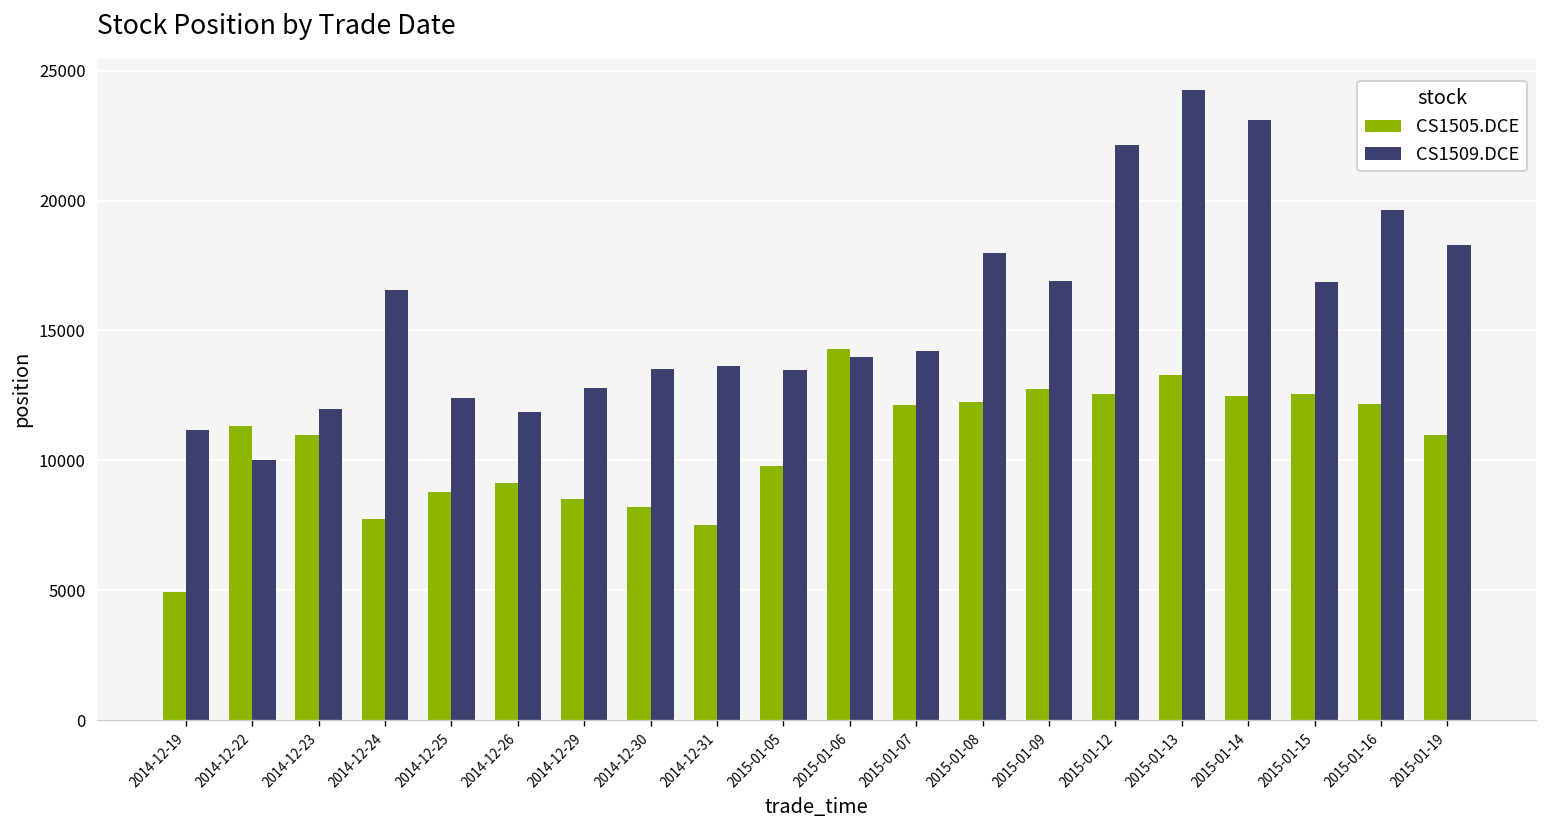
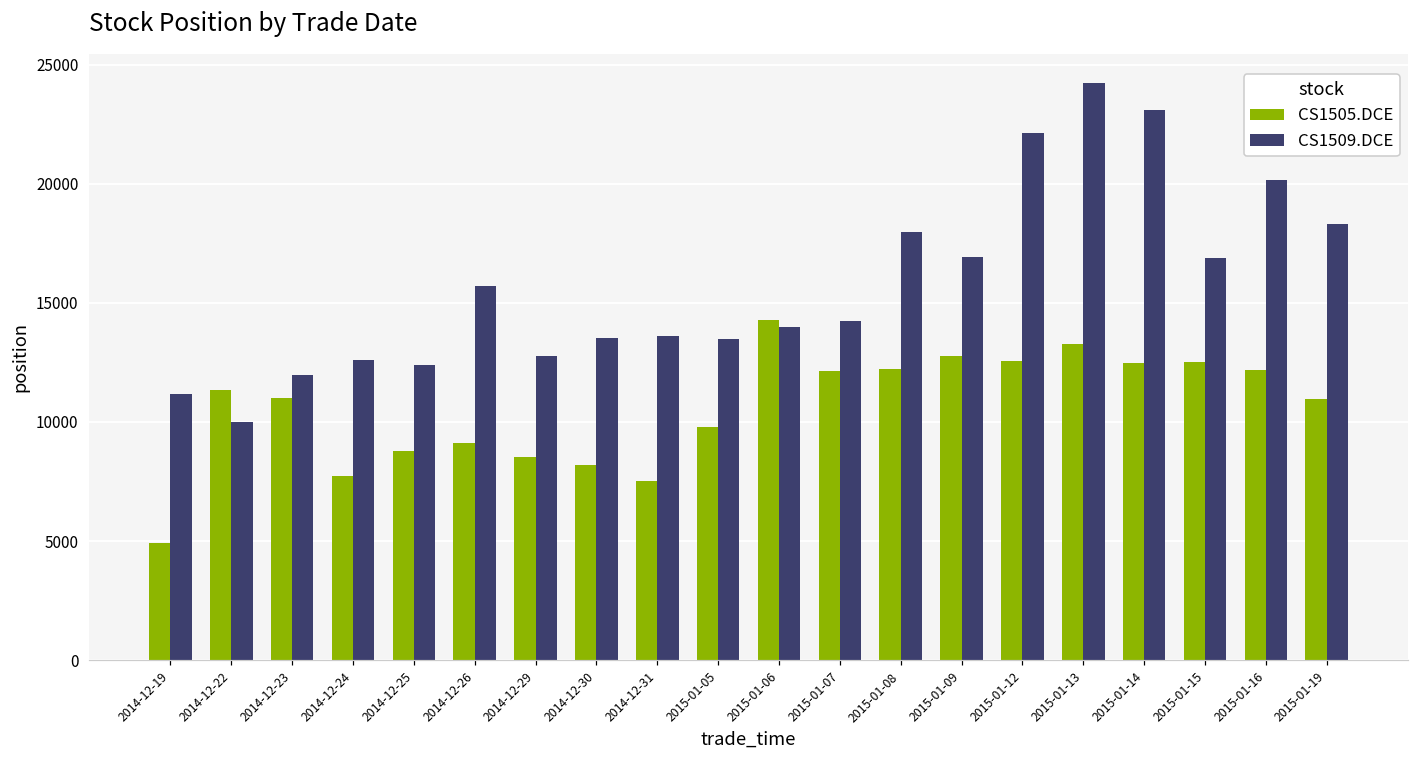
  {
    "CS1505.DCE": {
      "2014-12-19": 4900,
      "2014-12-22": 11300,
      "2014-12-23": 11000,
      "2014-12-24": 7700,
      "2014-12-25": 8800,
      "2014-12-26": 9100,
      "2014-12-29": 8500,
      "2014-12-30": 8200,
      "2014-12-31": 7500,
      "2015-01-05": 9800,
      "2015-01-06": 14300,
      "2015-01-07": 12100,
      "2015-01-08": 12200,
      "2015-01-09": 12800,
      "2015-01-12": 12500,
      "2015-01-13": 13300,
      "2015-01-14": 12500,
      "2015-01-15": 12500,
      "2015-01-16": 12200,
      "2015-01-19": 11000
    },
    "CS1509.DCE": {
      "2014-12-19": 11200,
      "2014-12-22": 10000,
      "2014-12-23": 12000,
-     "2014-12-24": 16600,
+     "2014-12-24": 12600,
      "2014-12-25": 12400,
-     "2014-12-26": 11900,
+     "2014-12-26": 15700,
      "2014-12-29": 12800,
      "2014-12-30": 13500,
      "2014-12-31": 13600,
      "2015-01-05": 13500,
      "2015-01-06": 14000,
      "2015-01-07": 14200,
      "2015-01-08": 18000,
      "2015-01-09": 16900,
      "2015-01-12": 22100,
      "2015-01-13": 24300,
      "2015-01-14": 23100,
      "2015-01-15": 16900,
-     "2015-01-16": 19600,
+     "2015-01-16": 20200,
      "2015-01-19": 18300
    }
  }
